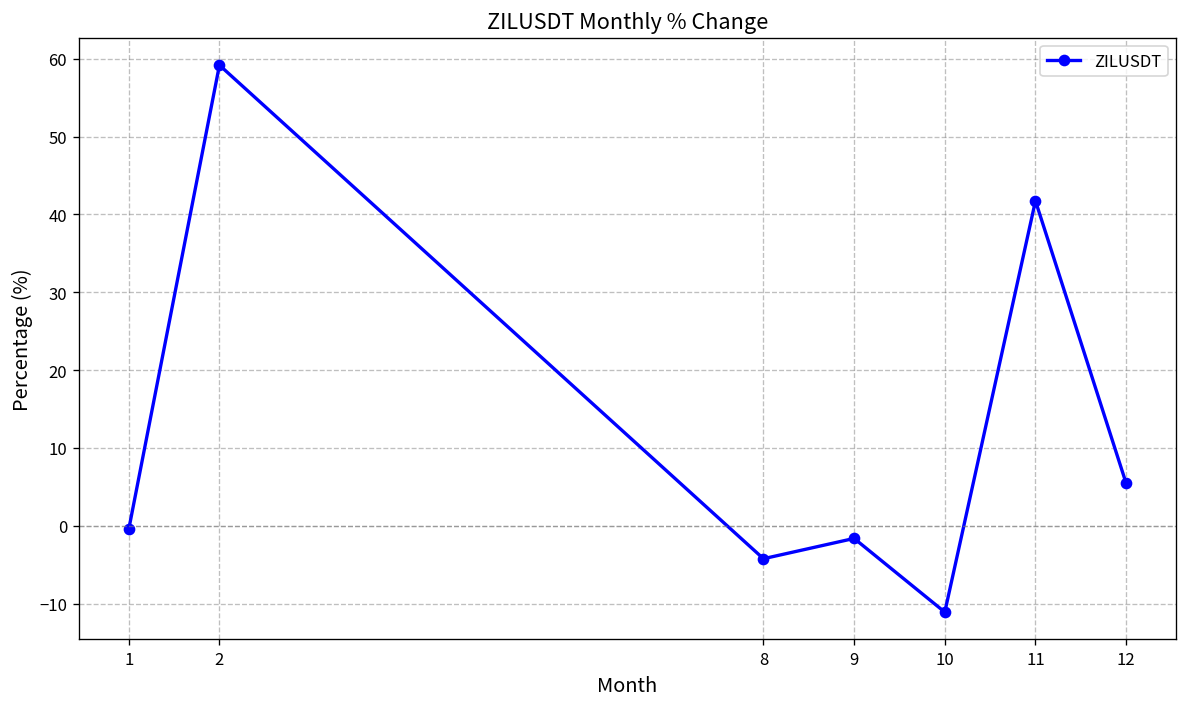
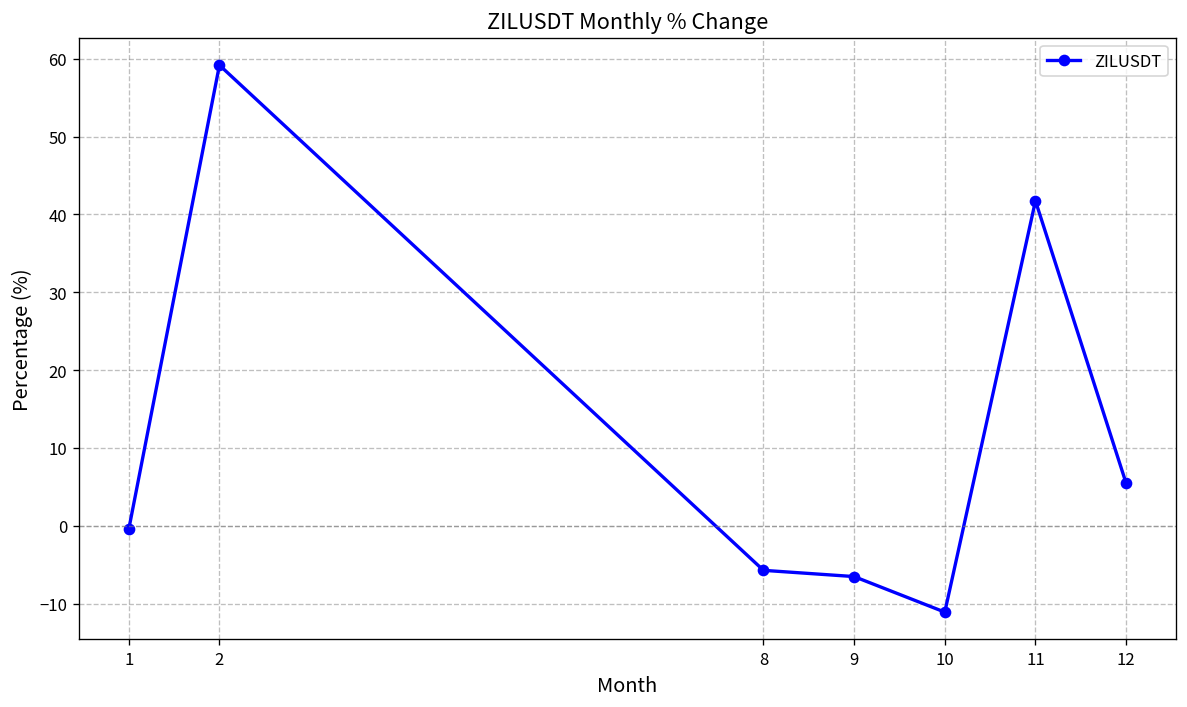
  {
    "1": 0,
    "2": 59,
-   "8": -4,
-   "9": -2,
+   "8": -6,
+   "9": -7,
    "10": -11,
    "11": 42,
    "12": 5
  }
